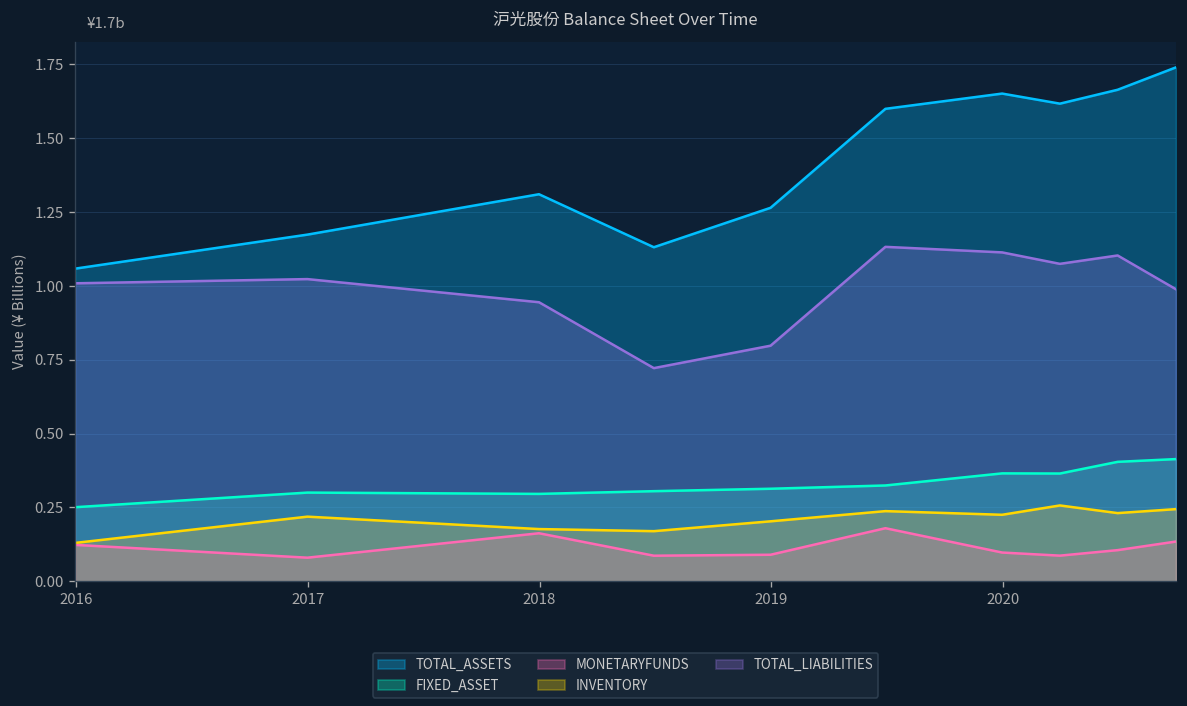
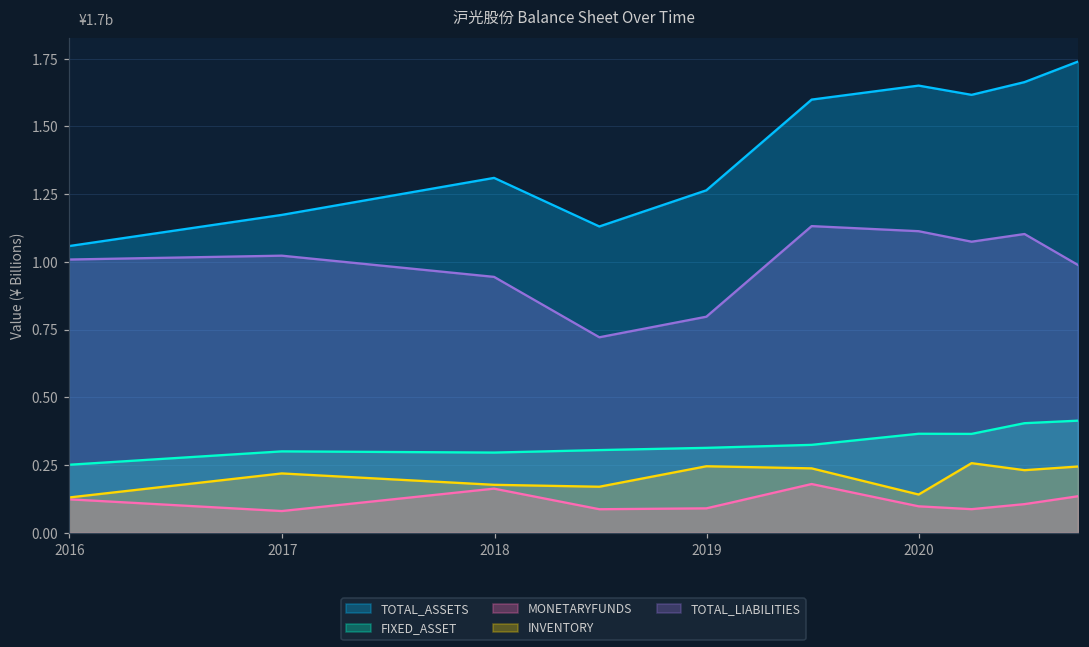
  {
    "INVENTORY": {
      "2017": 0.22,
      "2018": 0.18,
-     "2019": 0.20,
-     "2020": 0.22
+     "2019": 0.25,
+     "2020": 0.14
    }
  }
